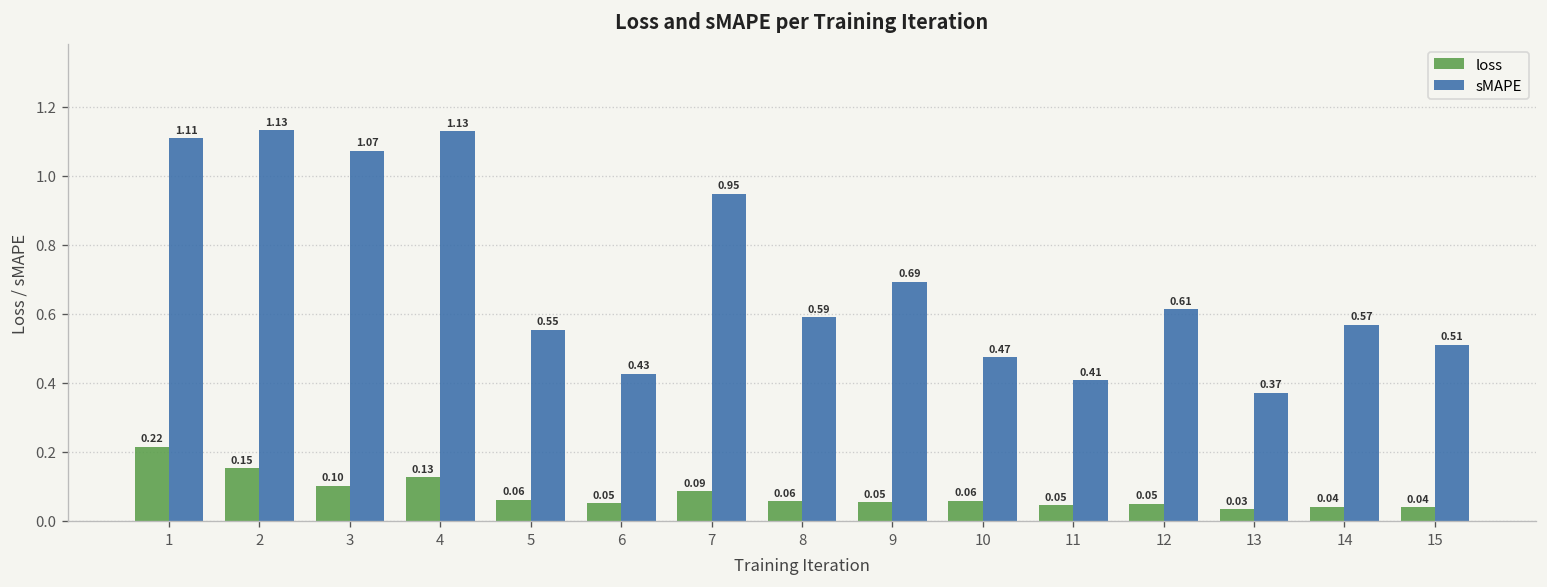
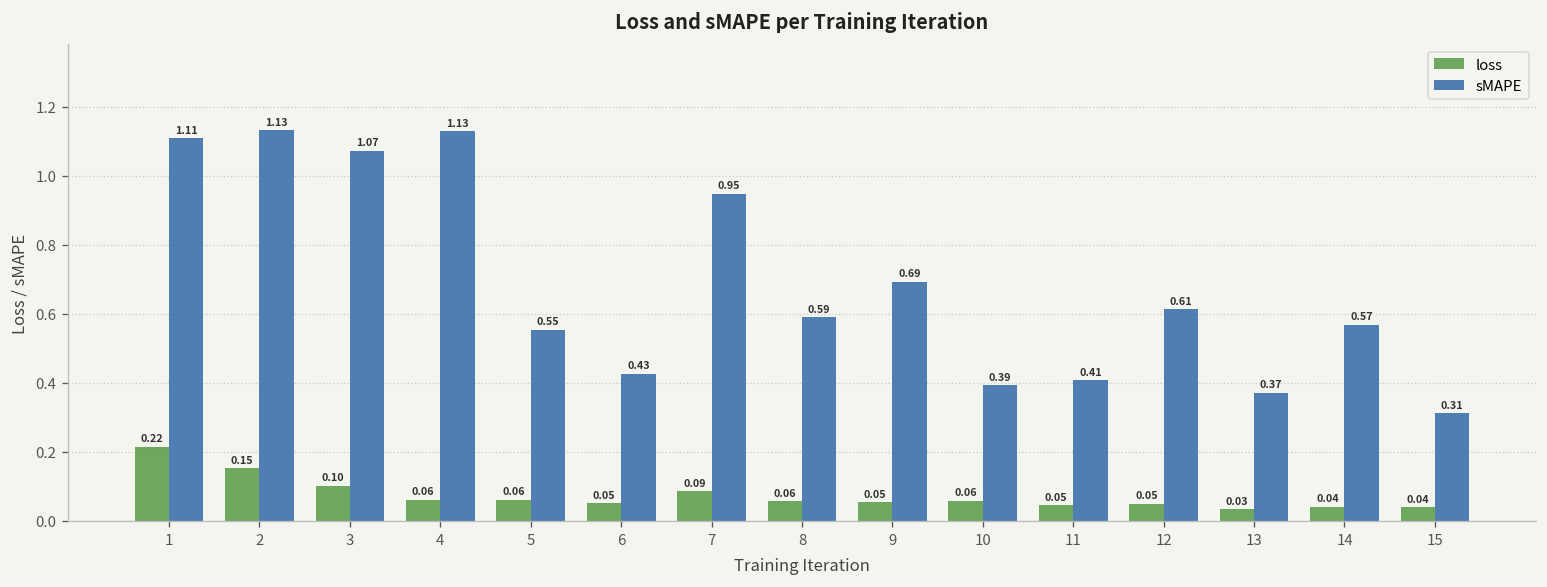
  {
    "loss": {
      "1": 0.22,
      "2": 0.15,
      "3": 0.10,
-     "4": 0.13,
+     "4": 0.06,
      "5": 0.06,
      "6": 0.05,
      "7": 0.09,
      "8": 0.06,
      "9": 0.05,
      "10": 0.06,
      "11": 0.05,
      "12": 0.05,
      "13": 0.03,
      "14": 0.04,
      "15": 0.04
    },
    "sMAPE": {
      "1": 1.11,
      "2": 1.13,
      "3": 1.07,
      "4": 1.13,
      "5": 0.55,
      "6": 0.43,
      "7": 0.95,
      "8": 0.59,
      "9": 0.69,
-     "10": 0.47,
+     "10": 0.39,
      "11": 0.41,
      "12": 0.61,
      "13": 0.37,
      "14": 0.57,
-     "15": 0.51
+     "15": 0.31
    }
  }
